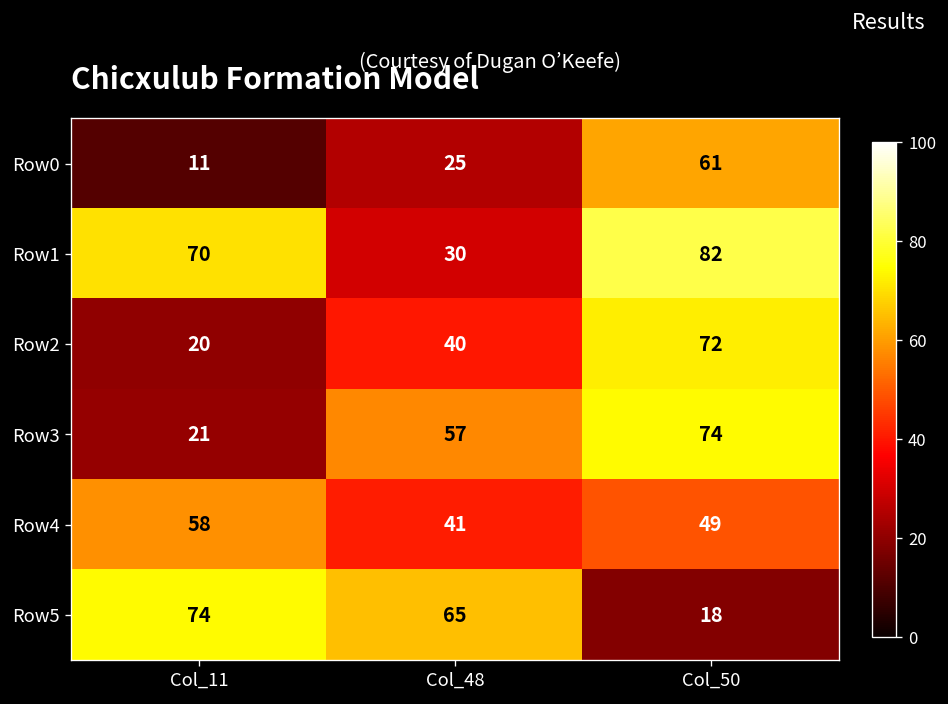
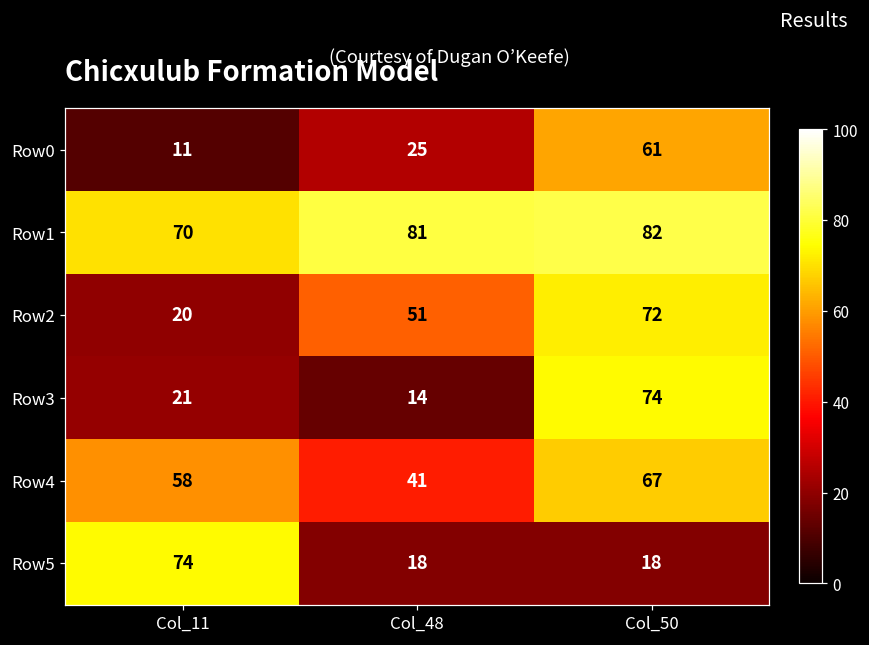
  {
    "Row0": {
      "Col_11": 11,
      "Col_48": 25,
      "Col_50": 61
    },
    "Row1": {
      "Col_11": 70,
-     "Col_48": 30,
+     "Col_48": 81,
      "Col_50": 82
    },
    "Row2": {
      "Col_11": 20,
-     "Col_48": 40,
+     "Col_48": 51,
      "Col_50": 72
    },
    "Row3": {
      "Col_11": 21,
-     "Col_48": 57,
+     "Col_48": 14,
      "Col_50": 74
    },
    "Row4": {
      "Col_11": 58,
      "Col_48": 41,
-     "Col_50": 49
+     "Col_50": 67
    },
    "Row5": {
      "Col_11": 74,
-     "Col_48": 65,
+     "Col_48": 18,
      "Col_50": 18
    }
  }
